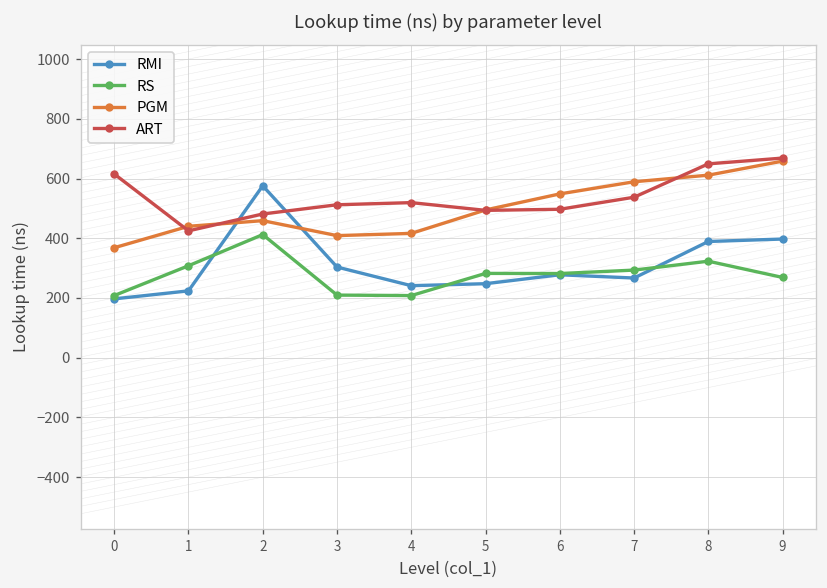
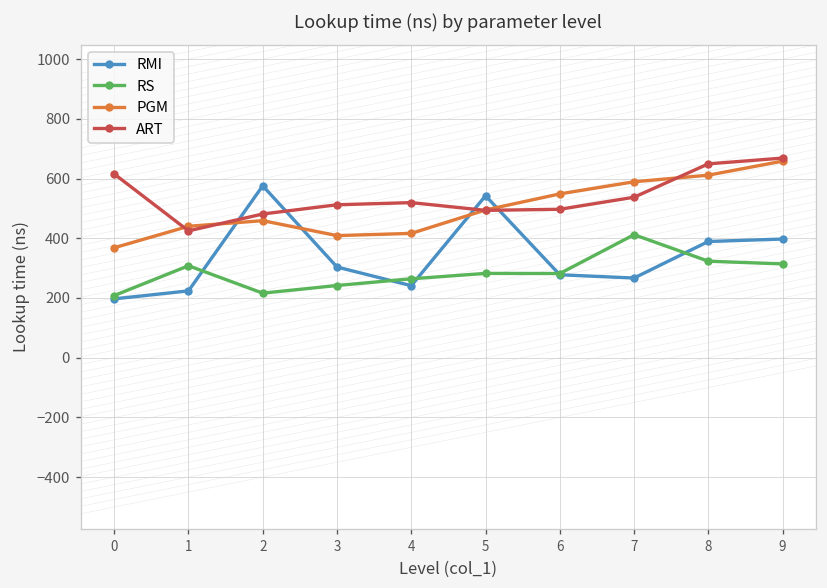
  {
    "RMI": {
      "0": 200,
      "1": 220,
      "2": 580,
      "3": 300,
      "4": 240,
-     "5": 250,
+     "5": 540,
      "7": 270,
      "8": 390,
      "9": 400
    },
    "RS": {
      "0": 210,
      "1": 310,
-     "2": 410,
-     "3": 210,
-     "4": 210,
+     "2": 220,
+     "3": 240,
+     "4": 260,
      "5": 280,
-     "7": 290,
+     "7": 410,
      "8": 320,
-     "9": 270
+     "9": 310
    }
  }
